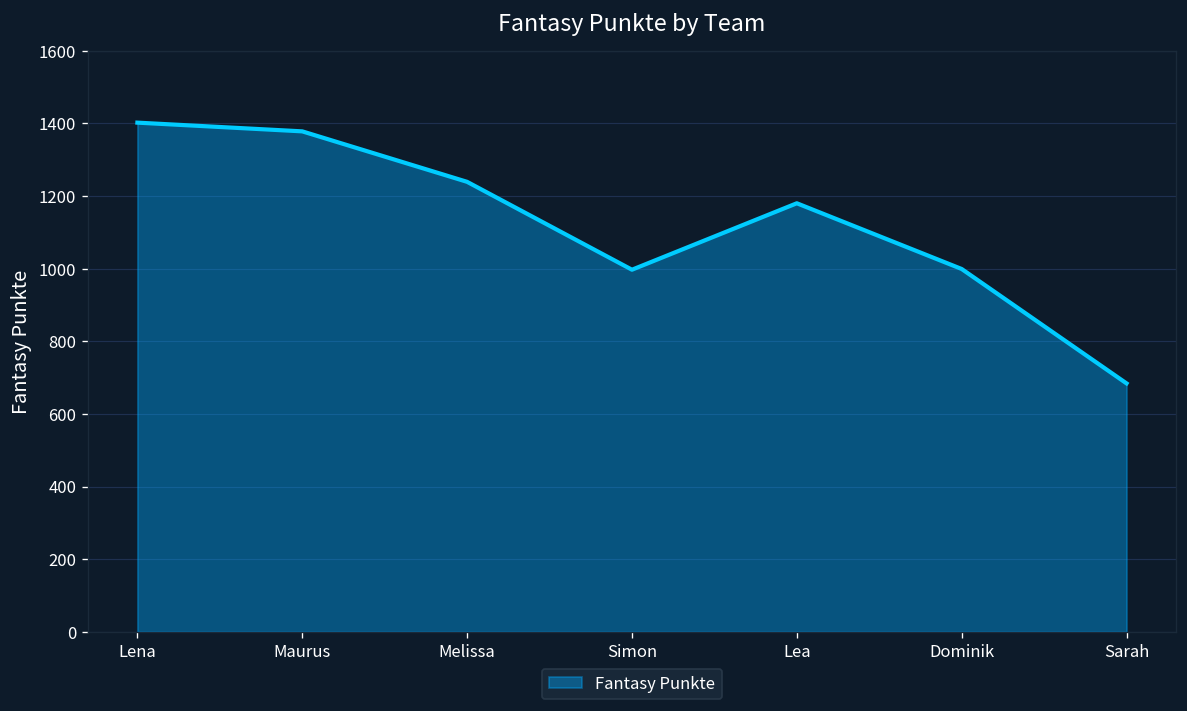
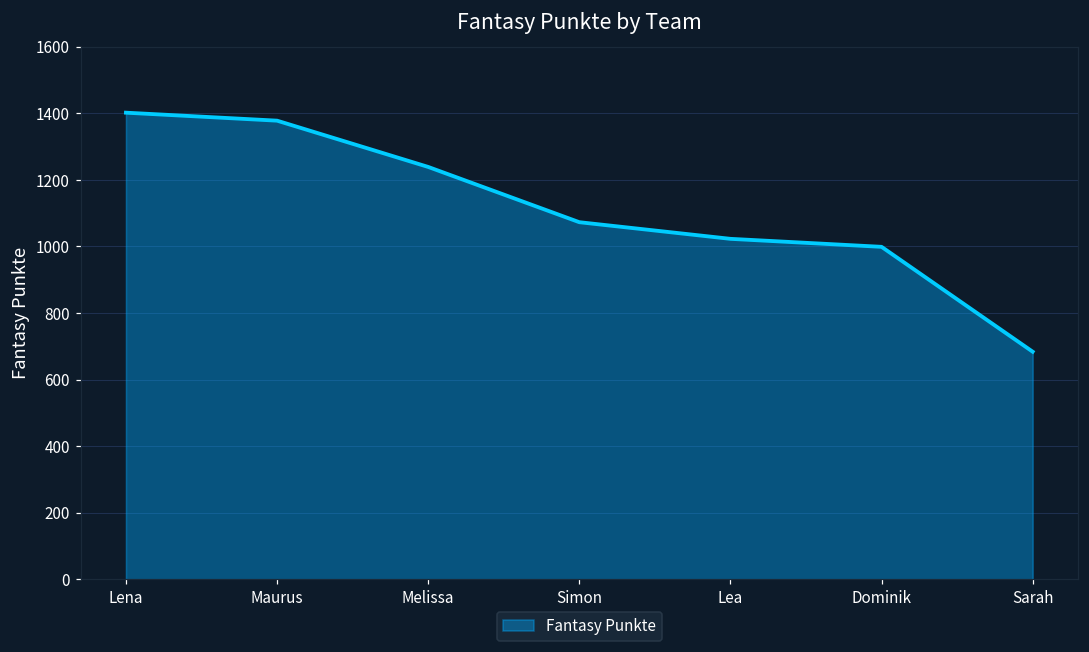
  {
    "Lena": 1400,
    "Maurus": 1380,
    "Melissa": 1240,
-   "Simon": 1000,
-   "Lea": 1180,
+   "Simon": 1070,
+   "Lea": 1020,
    "Dominik": 1000,
    "Sarah": 680
  }
